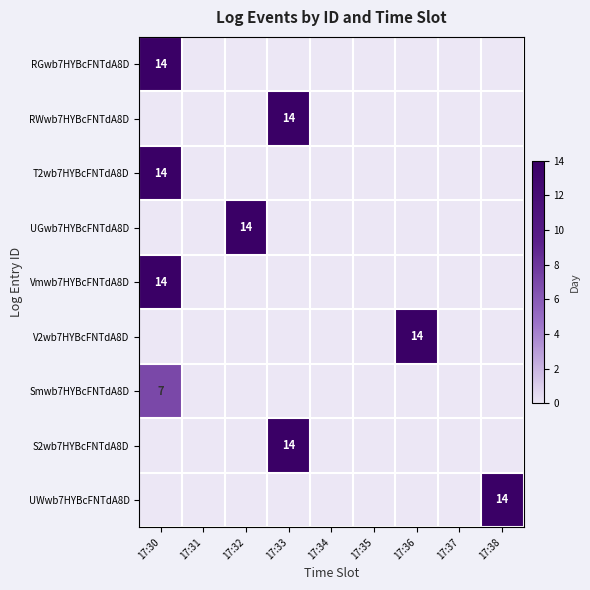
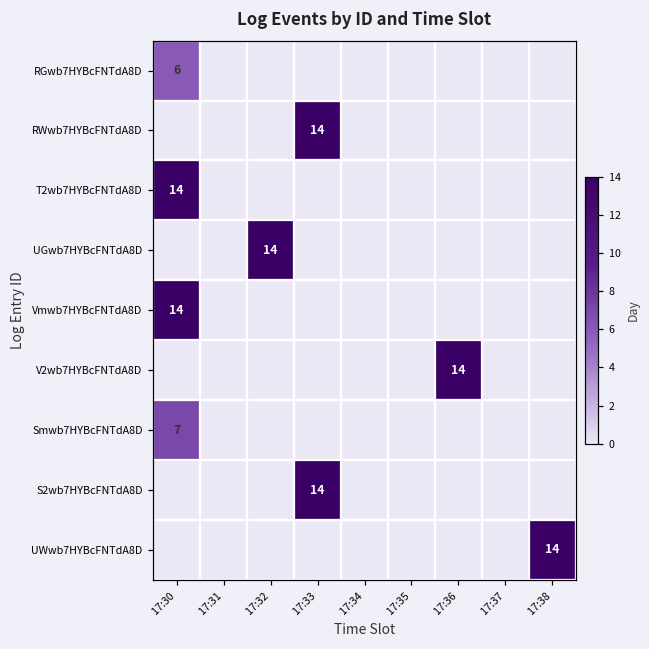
  {
    "RGwb7HYBcFNTdA8D": {
-     "17:30": 14
+     "17:30": 6
    },
    "RWwb7HYBcFNTdA8D": {
      "17:33": 14
    },
    "T2wb7HYBcFNTdA8D": {
      "17:30": 14
    },
    "UGwb7HYBcFNTdA8D": {
      "17:32": 14
    },
    "Vmwb7HYBcFNTdA8D": {
      "17:30": 14
    },
    "V2wb7HYBcFNTdA8D": {
      "17:36": 14
    },
    "Smwb7HYBcFNTdA8D": {
      "17:30": 7
    },
    "S2wb7HYBcFNTdA8D": {
      "17:33": 14
    },
    "UWwb7HYBcFNTdA8D": {
      "17:38": 14
    }
  }
